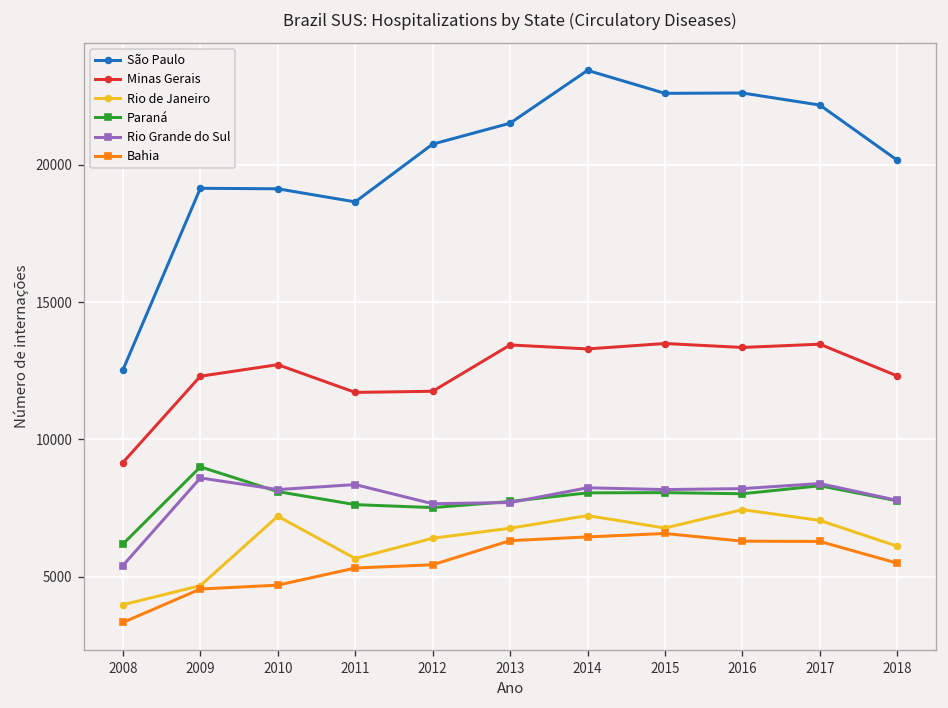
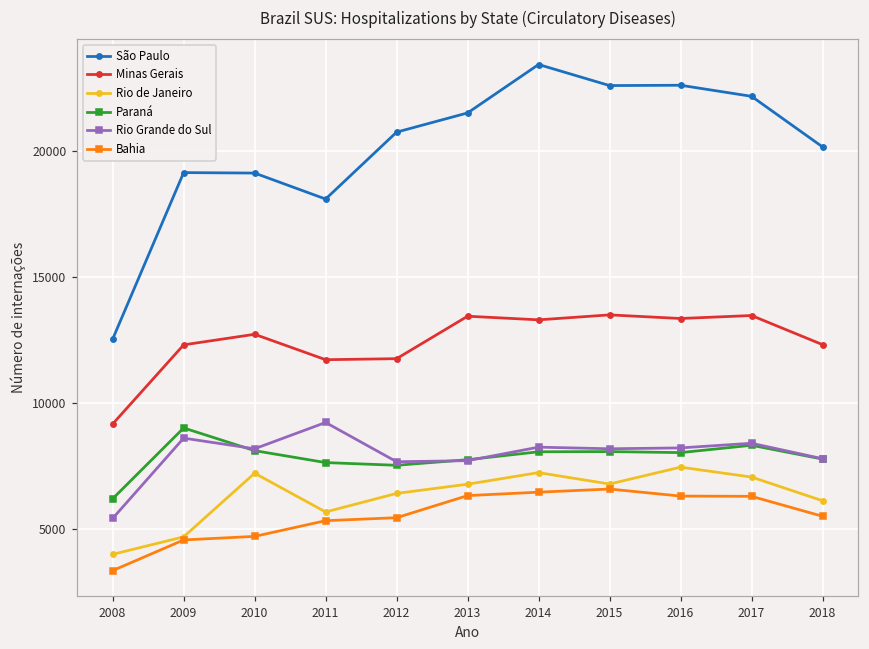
  {
    "São Paulo": {
      "2008": 12500,
      "2009": 19100,
      "2010": 19100,
-     "2011": 18700,
+     "2011": 18100,
      "2012": 20800,
      "2013": 21500,
      "2014": 23400,
      "2015": 22600,
      "2016": 22600,
      "2017": 22200,
      "2018": 20200
    },
    "Minas Gerais": {
      "2008": 9200,
      "2009": 12300,
      "2010": 12700,
      "2011": 11700,
      "2012": 11800,
      "2013": 13400,
      "2014": 13300,
      "2015": 13500,
      "2016": 13300,
      "2017": 13500,
      "2018": 12300
    },
    "Rio de Janeiro": {
      "2008": 4000,
      "2009": 4700,
      "2010": 7200,
      "2011": 5700,
      "2012": 6400,
      "2013": 6800,
      "2014": 7200,
      "2015": 6800,
      "2016": 7400,
      "2017": 7000,
      "2018": 6100
    },
    "Paraná": {
      "2008": 6200,
      "2009": 9000,
      "2011": 7600,
      "2012": 7500,
      "2014": 8100,
      "2016": 8000
    },
    "Rio Grande do Sul": {
      "2008": 5400,
      "2009": 8600,
-     "2011": 8400,
+     "2011": 9200,
      "2012": 7700,
      "2014": 8200,
      "2016": 8200
    },
    "Bahia": {
      "2008": 3300,
      "2009": 4500,
      "2010": 4700,
      "2011": 5300,
      "2012": 5400,
      "2013": 6300,
      "2014": 6400,
      "2015": 6600,
      "2016": 6300,
      "2017": 6300,
      "2018": 5500
    }
  }
